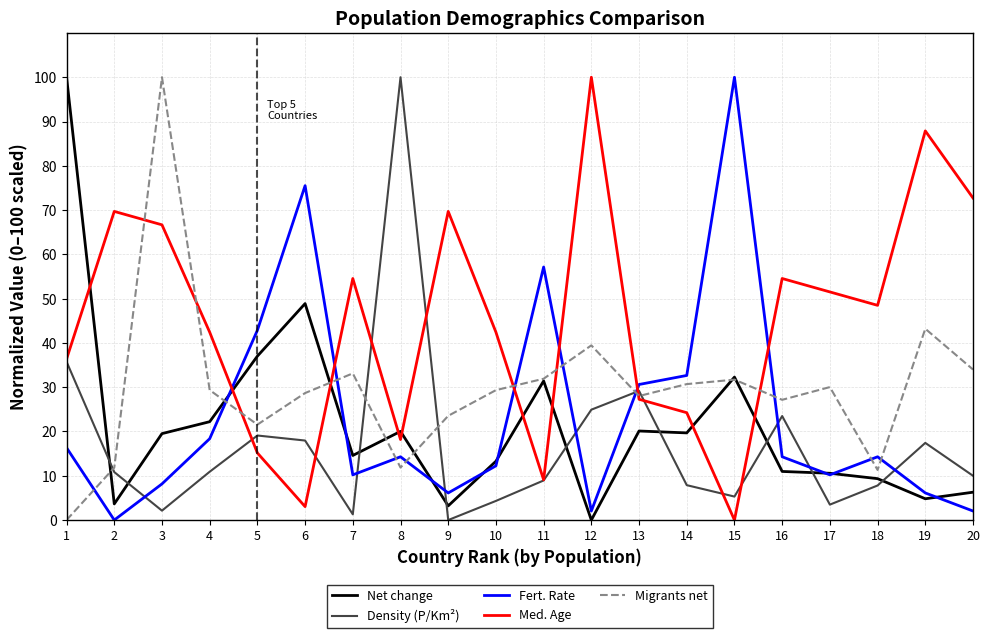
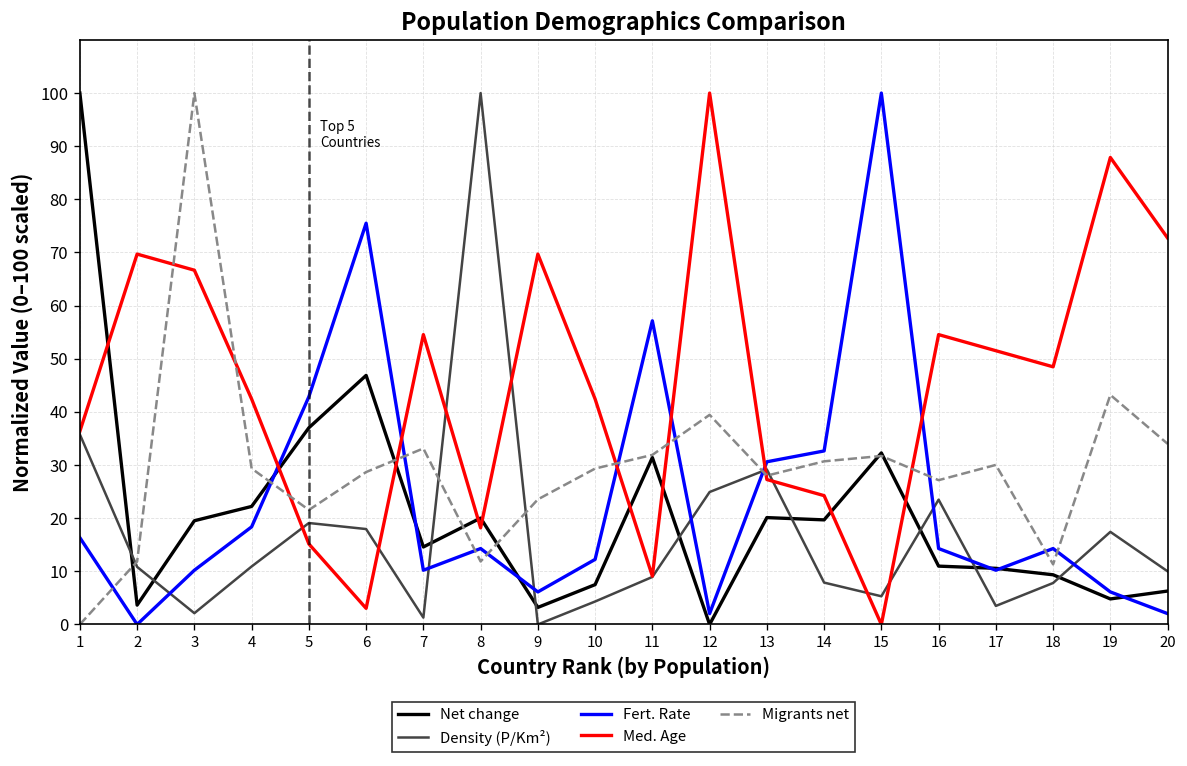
  {
    "Net change": {
      "1": 100,
      "2": 4,
      "3": 20,
      "4": 22,
      "5": 37,
-     "6": 49,
+     "6": 47,
      "7": 15,
      "8": 20,
      "9": 3,
-     "10": 13,
+     "10": 7,
      "12": 0,
      "13": 20,
      "14": 20,
      "16": 11,
      "18": 9,
      "19": 5,
      "20": 6
    },
    "Density (P/Km²)": {
      "1": 36,
      "2": 11,
      "3": 2,
      "4": 11,
      "5": 19,
      "6": 18,
      "7": 1,
      "8": 100,
      "9": 0,
      "10": 4,
      "12": 25,
      "13": 29,
      "14": 8,
      "15": 5,
      "16": 23,
      "17": 3,
      "18": 8,
      "19": 17,
      "20": 10
    },
    "Fert. Rate": {
      "1": 16,
      "2": 0,
-     "3": 8,
+     "3": 10,
      "4": 18,
      "5": 43,
      "6": 76,
      "7": 10,
      "8": 14,
      "9": 6,
      "10": 12,
      "11": 57,
      "12": 2,
      "13": 31,
      "14": 33,
      "15": 100,
      "16": 14,
      "18": 14,
      "19": 6,
      "20": 2
    },
    "Med. Age": {
      "1": 36,
      "2": 70,
      "3": 67,
      "4": 42,
      "5": 15,
      "6": 3,
      "7": 55,
      "8": 18,
      "9": 70,
      "10": 42,
      "12": 100,
      "13": 27,
      "14": 24,
      "15": 0,
      "16": 55,
      "17": 52,
      "18": 48,
      "19": 88,
      "20": 73
    },
    "Migrants net": {
      "1": 0,
      "2": 12,
      "3": 100,
      "4": 29,
      "5": 22,
      "6": 29,
      "7": 33,
      "8": 12,
      "9": 24,
      "10": 29,
      "12": 39,
      "13": 28,
      "14": 31,
      "16": 27,
      "17": 30,
      "18": 11,
      "19": 43,
      "20": 34
    }
  }
